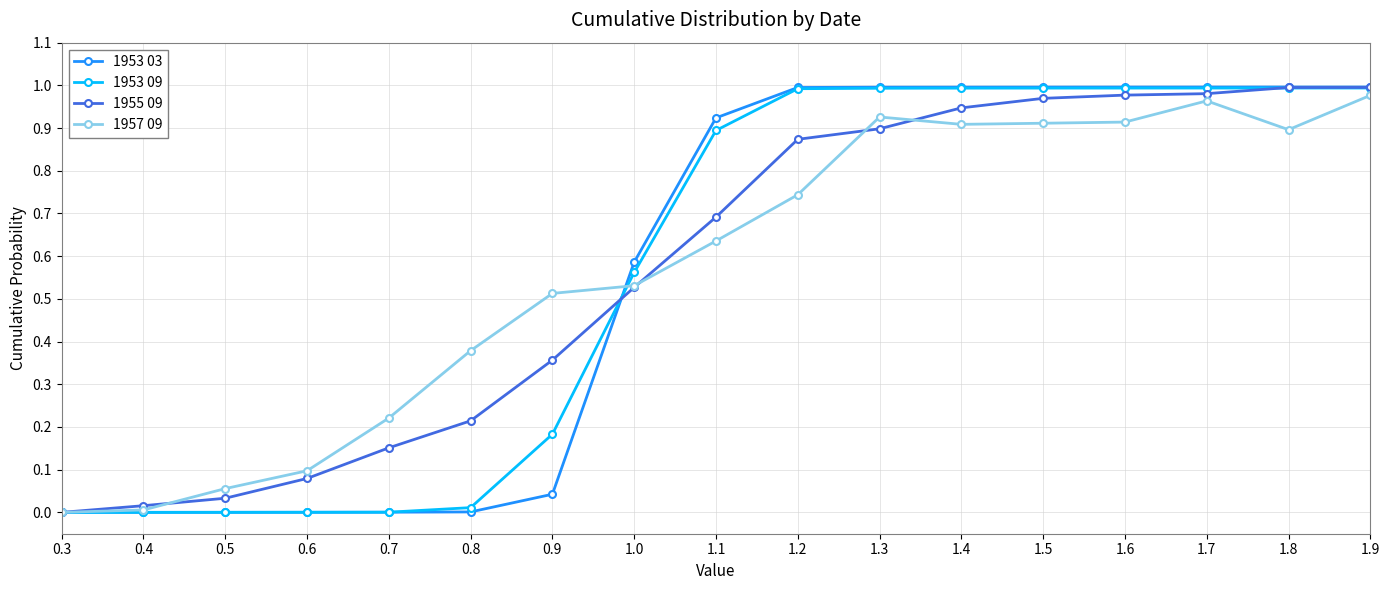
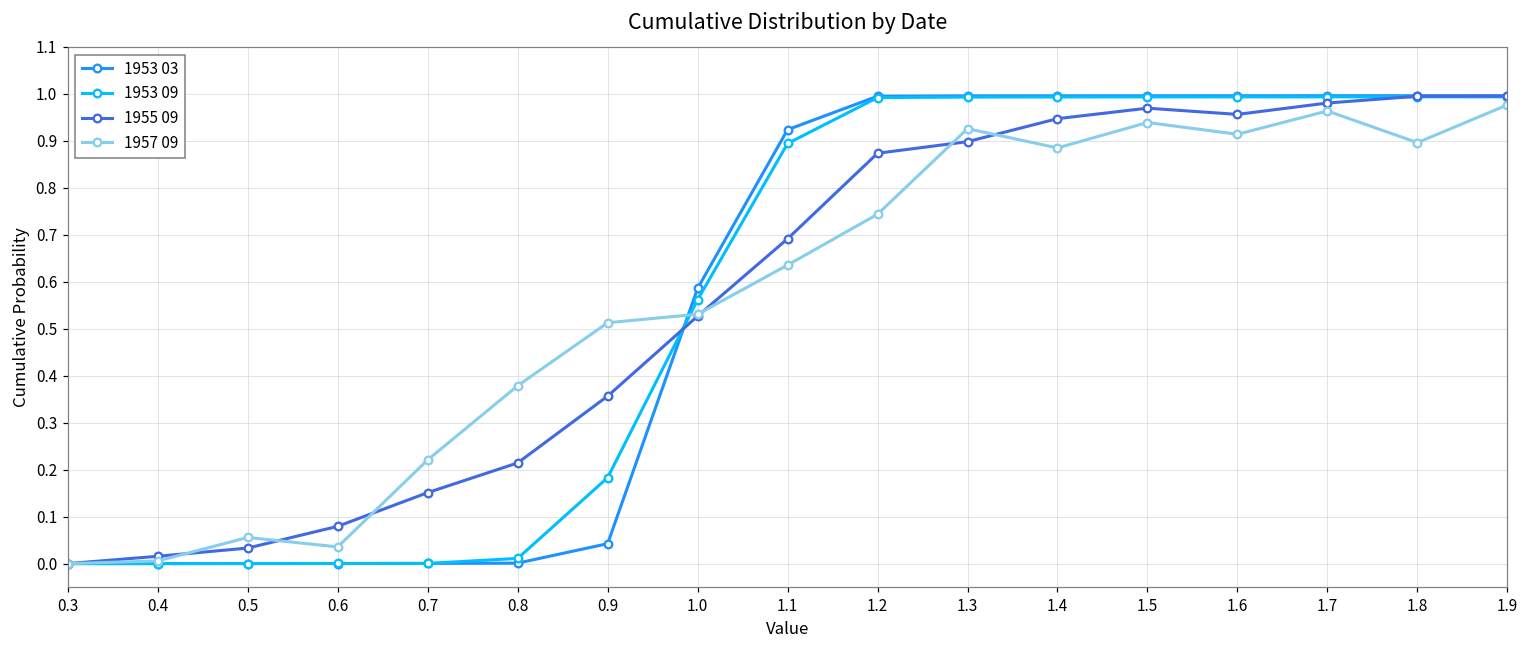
  {
    "1955 09": {
      "0.4": 0.02,
      "0.5": 0.03,
      "0.6": 0.08,
      "0.7": 0.15,
      "0.8": 0.21,
      "0.9": 0.36,
      "1.1": 0.69,
      "1.2": 0.87,
      "1.3": 0.90,
      "1.4": 0.95,
      "1.5": 0.97,
-     "1.6": 0.98,
+     "1.6": 0.96,
      "1.7": 0.98
    },
    "1957 09": {
      "0.5": 0.06,
-     "0.6": 0.10,
+     "0.6": 0.04,
      "0.7": 0.22,
      "0.8": 0.38,
      "0.9": 0.51,
      "1.1": 0.64,
      "1.2": 0.74,
      "1.3": 0.93,
-     "1.4": 0.91,
-     "1.5": 0.91,
+     "1.4": 0.88,
+     "1.5": 0.94,
      "1.6": 0.91,
      "1.7": 0.96,
      "1.8": 0.90,
      "1.9": 0.98
    }
  }
